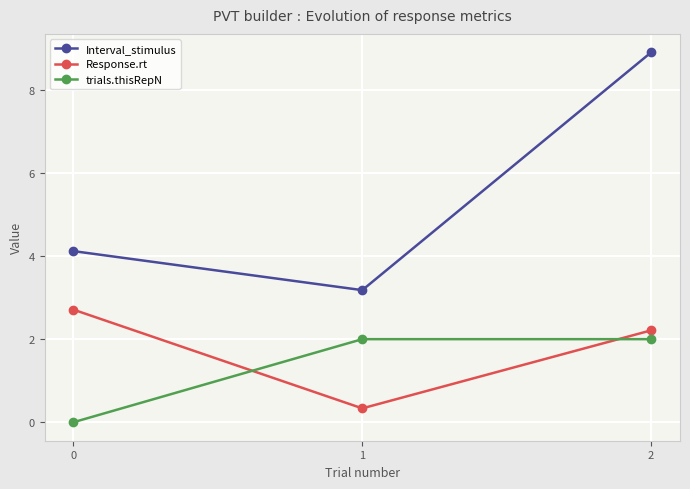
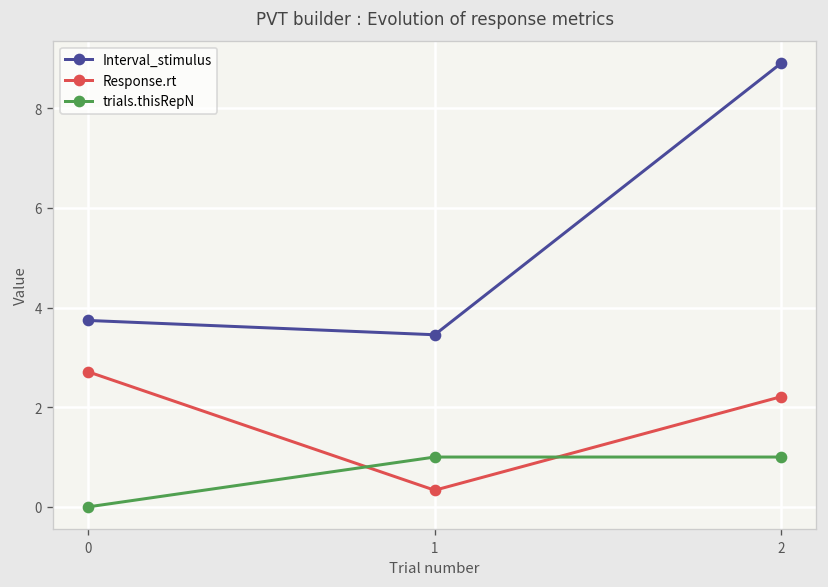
  {
    "Interval_stimulus": {
-     "0": 4.1,
-     "1": 3.2,
+     "0": 3.7,
+     "1": 3.5,
      "2": 8.9
    },
    "Response.rt": {
      "0": 2.7,
      "1": 0.3,
      "2": 2.2
    },
    "trials.thisRepN": {
      "0": 0,
-     "1": 2,
-     "2": 2
+     "1": 1,
+     "2": 1
    }
  }
